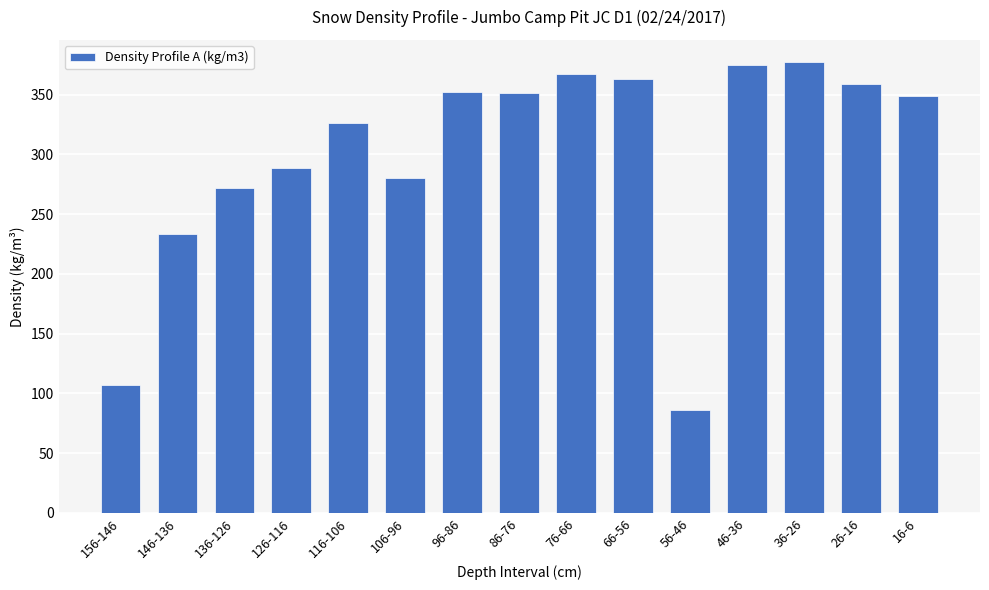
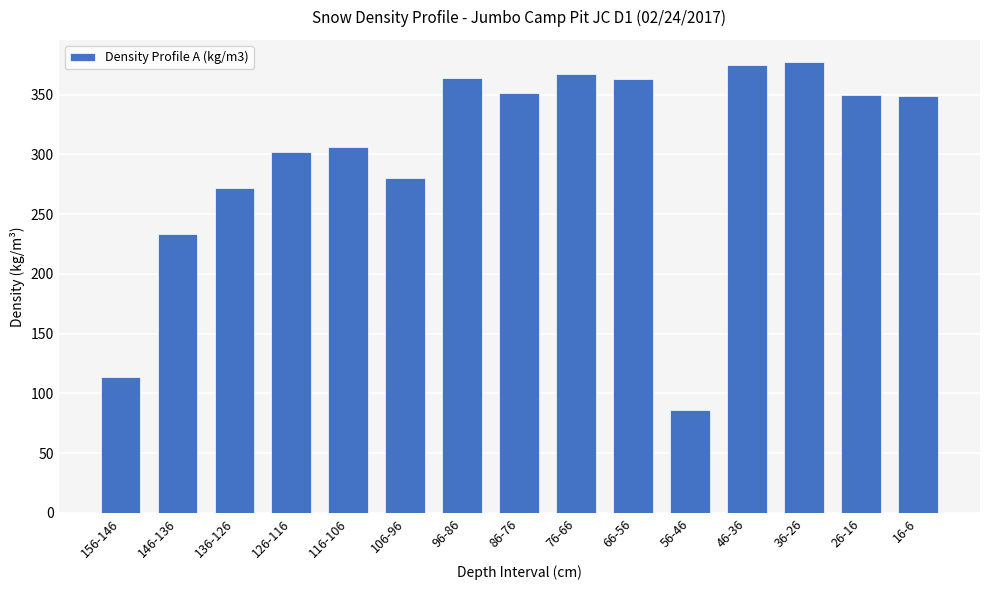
  {
-   "156-146": 107,
+   "156-146": 114,
    "146-136": 233,
    "136-126": 272,
-   "126-116": 289,
-   "116-106": 326,
+   "126-116": 302,
+   "116-106": 306,
    "106-96": 280,
-   "96-86": 352,
+   "96-86": 364,
    "86-76": 351,
    "76-66": 367,
    "66-56": 363,
    "56-46": 86,
    "46-36": 375,
    "36-26": 377,
-   "26-16": 359,
+   "26-16": 350,
    "16-6": 349
  }
